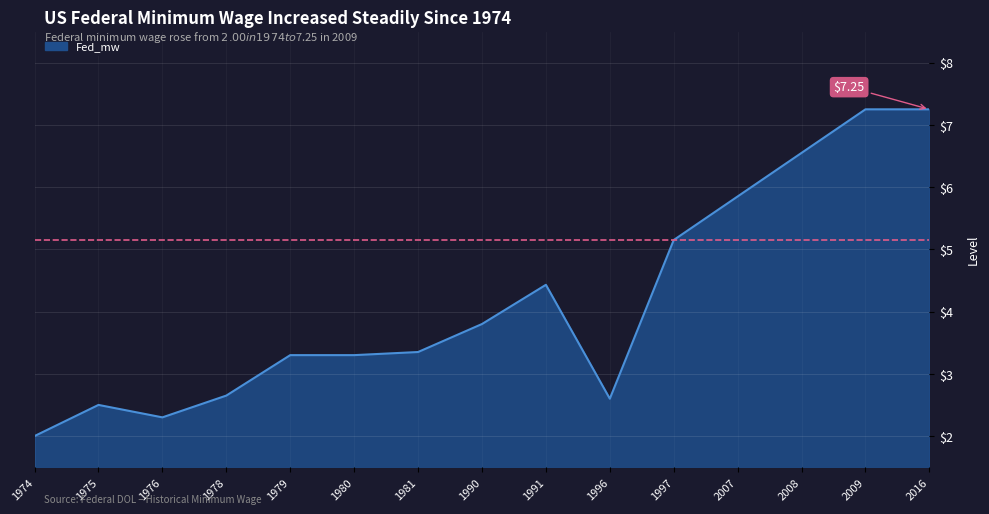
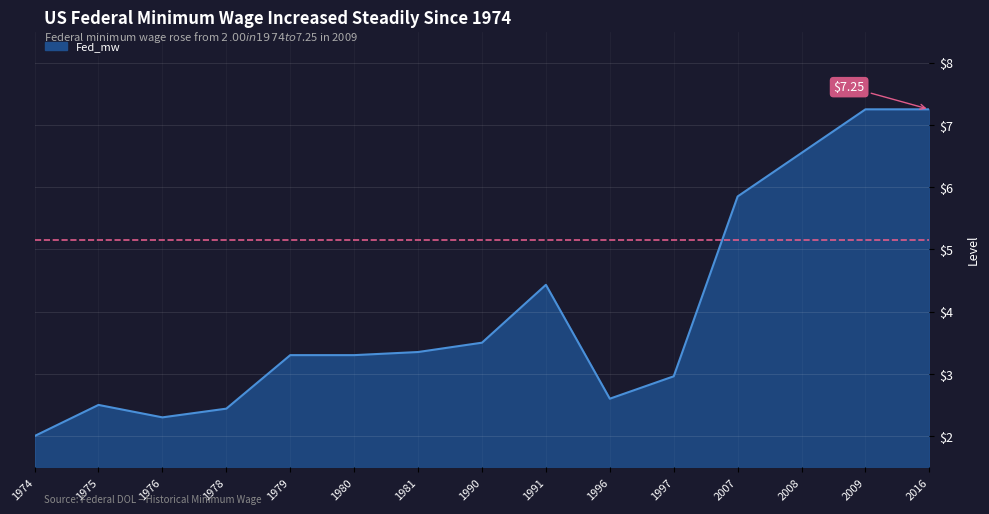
  {
    "1974": "$2.0",
    "1975": "$2.5",
    "1976": "$2.3",
-   "1978": "$2.7",
+   "1978": "$2.4",
    "1979": "$3.3",
    "1980": "$3.3",
    "1981": "$3.4",
-   "1990": "$3.8",
+   "1990": "$3.5",
    "1991": "$4.4",
    "1996": "$2.6",
-   "1997": "$5.2",
+   "1997": "$3.0",
    "2007": "$5.9",
    "2008": "$6.6",
    "2016": "$7.3"
  }
